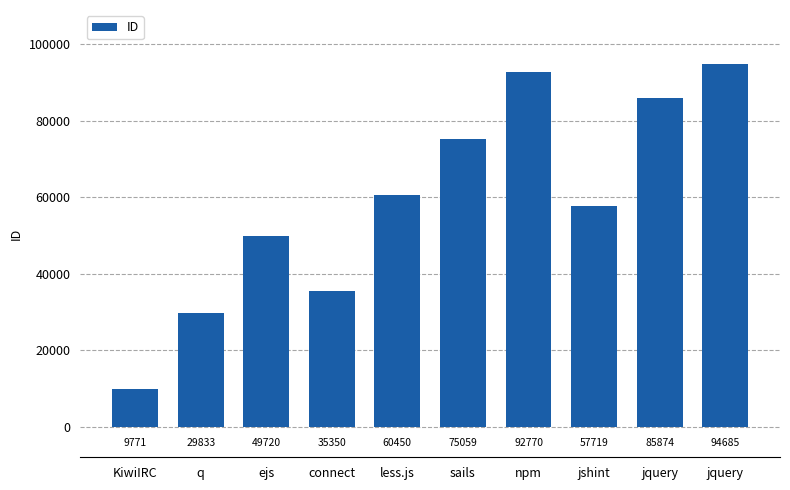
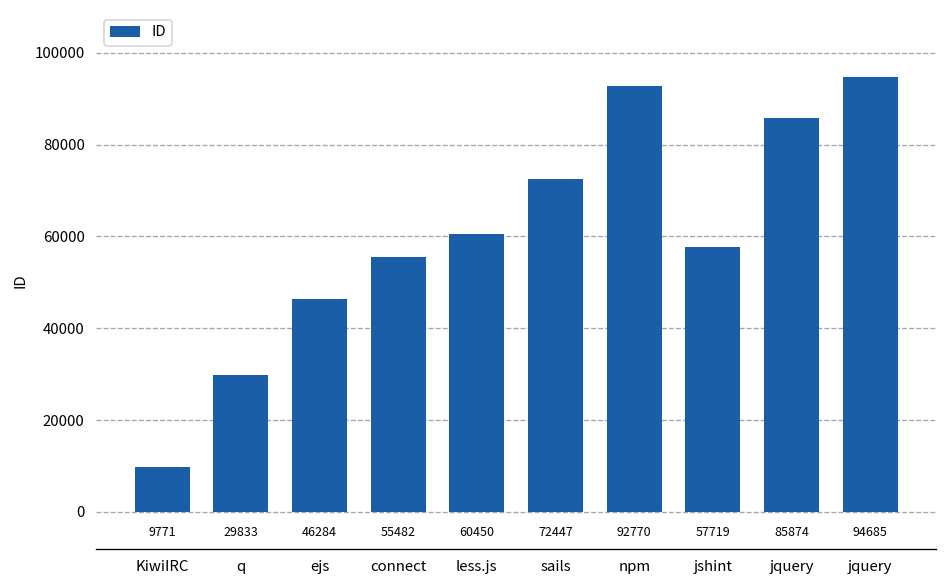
  {
-   "ejs": 49720,
-   "connect": 35350,
-   "sails": 75059
+   "ejs": 46284,
+   "connect": 55482,
+   "sails": 72447
  }
